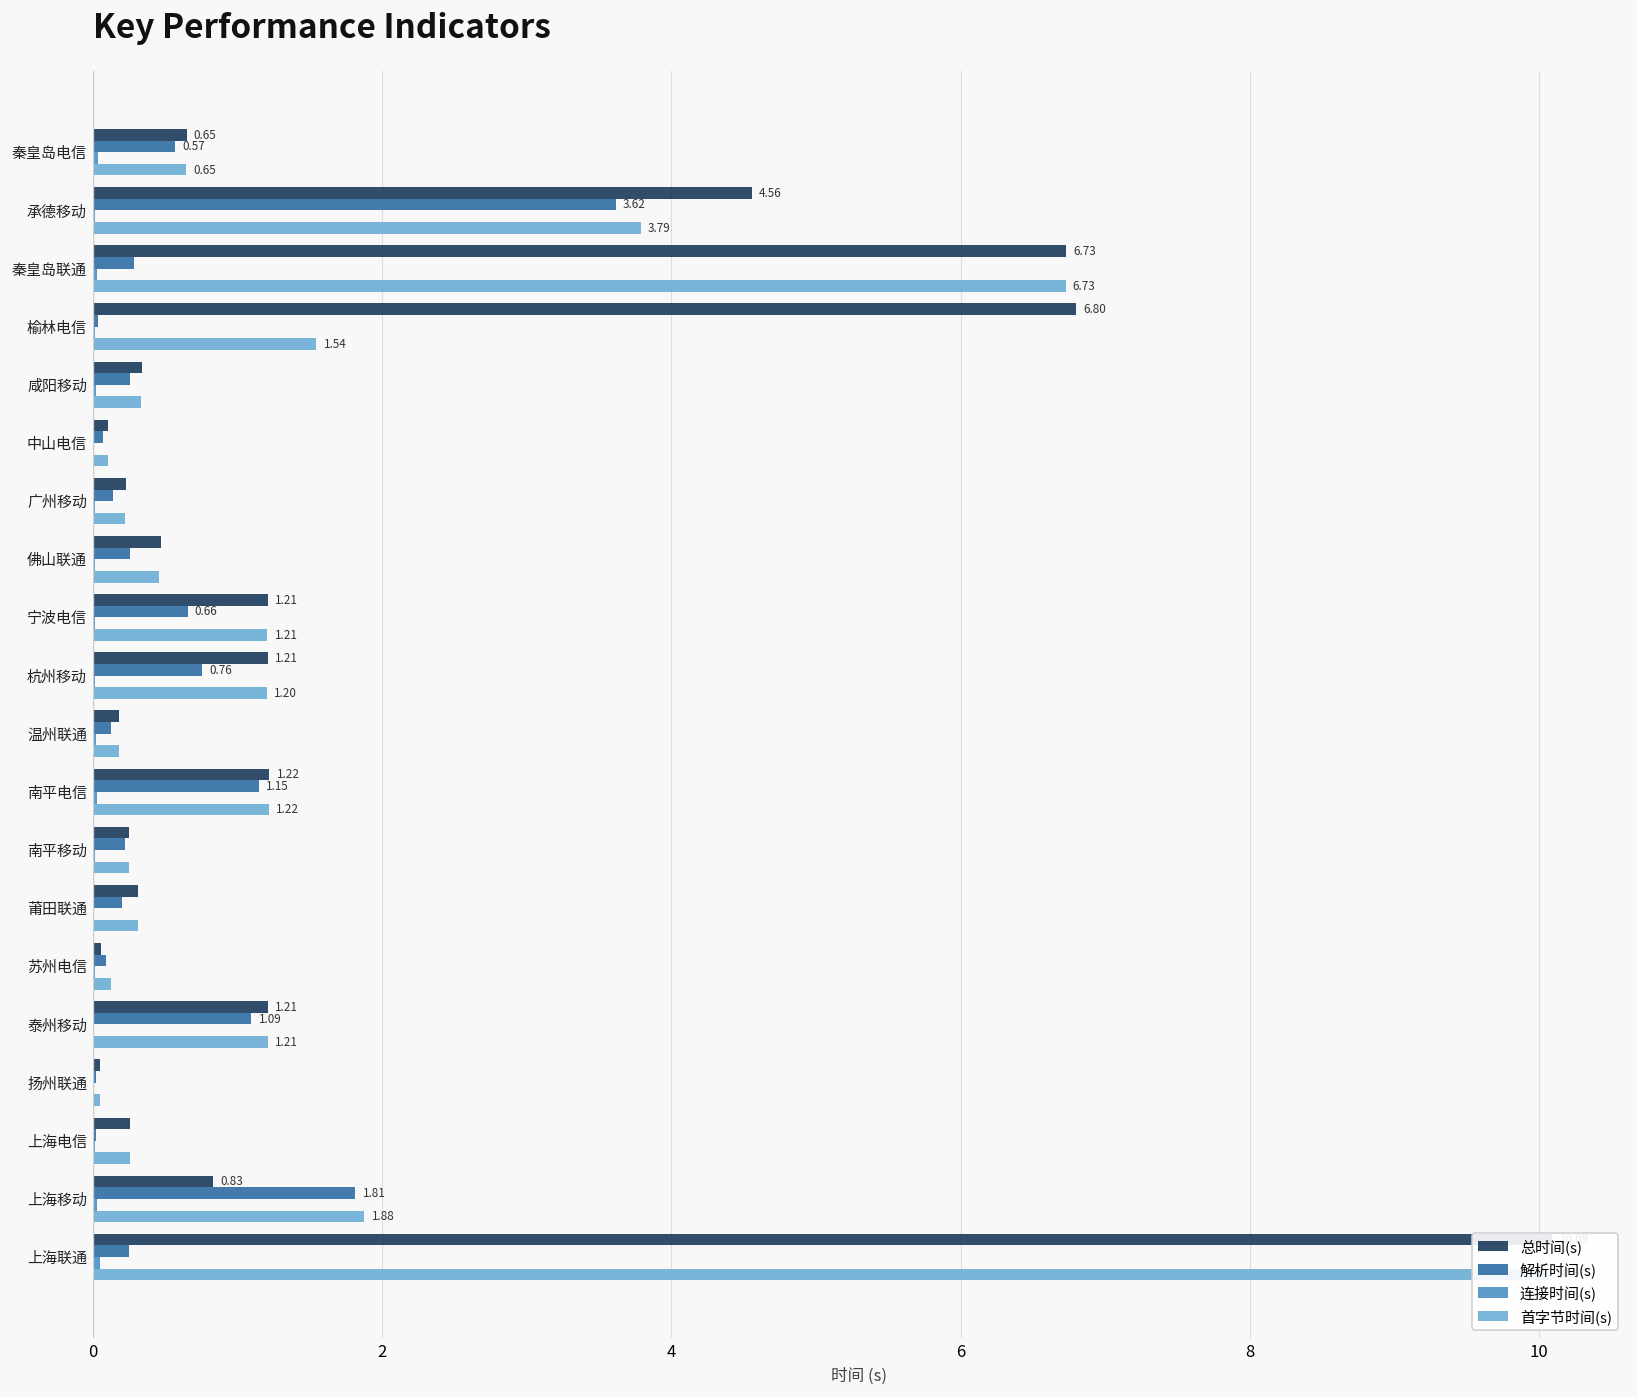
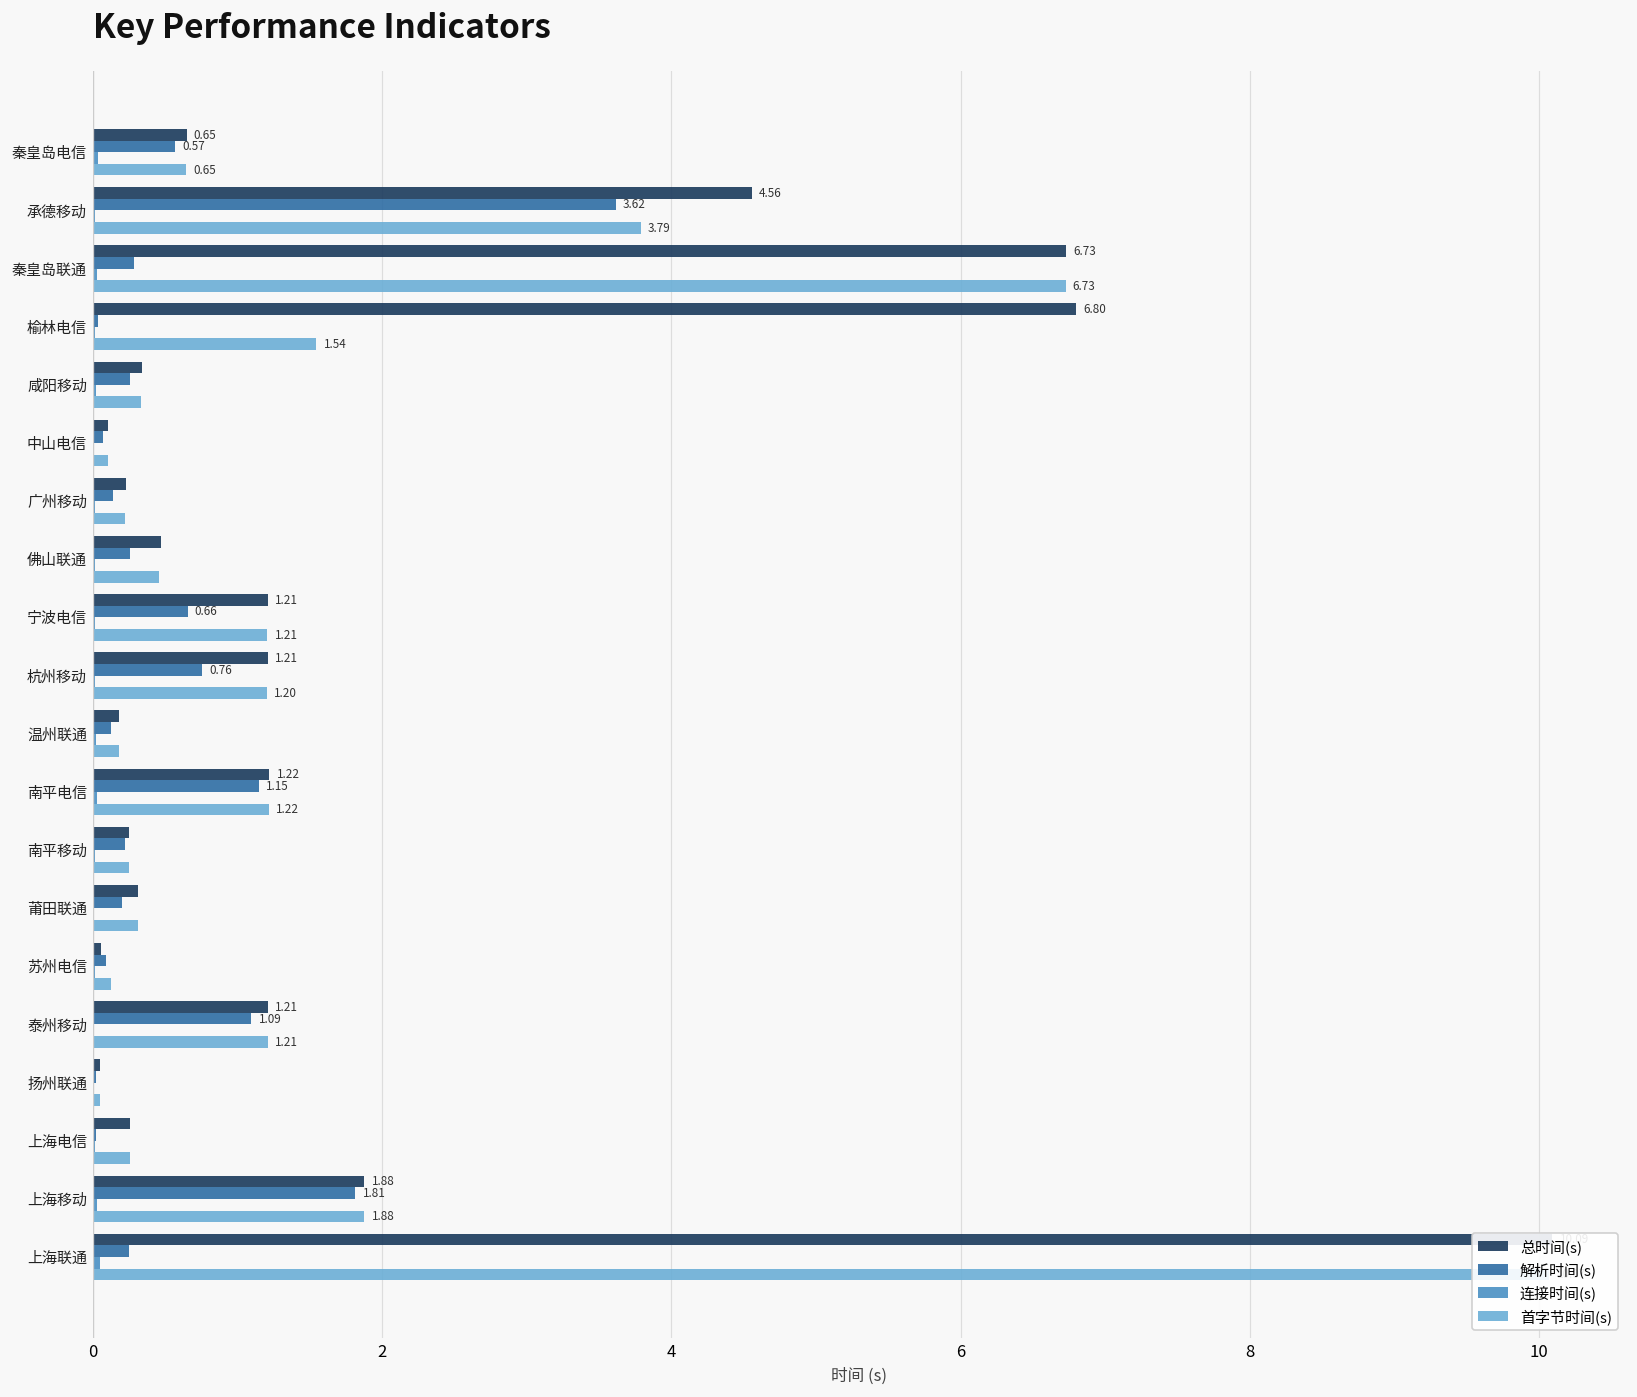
  {
    "总时间(s)": {
      "秦皇岛电信": 0.65,
      "承德移动": 4.56,
      "秦皇岛联通": 6.73,
      "榆林电信": 6.80,
      "宁波电信": 1.21,
      "杭州移动": 1.21,
      "南平电信": 1.22,
      "泰州移动": 1.21,
-     "上海移动": 0.83
+     "上海移动": 1.88
    }
  }
